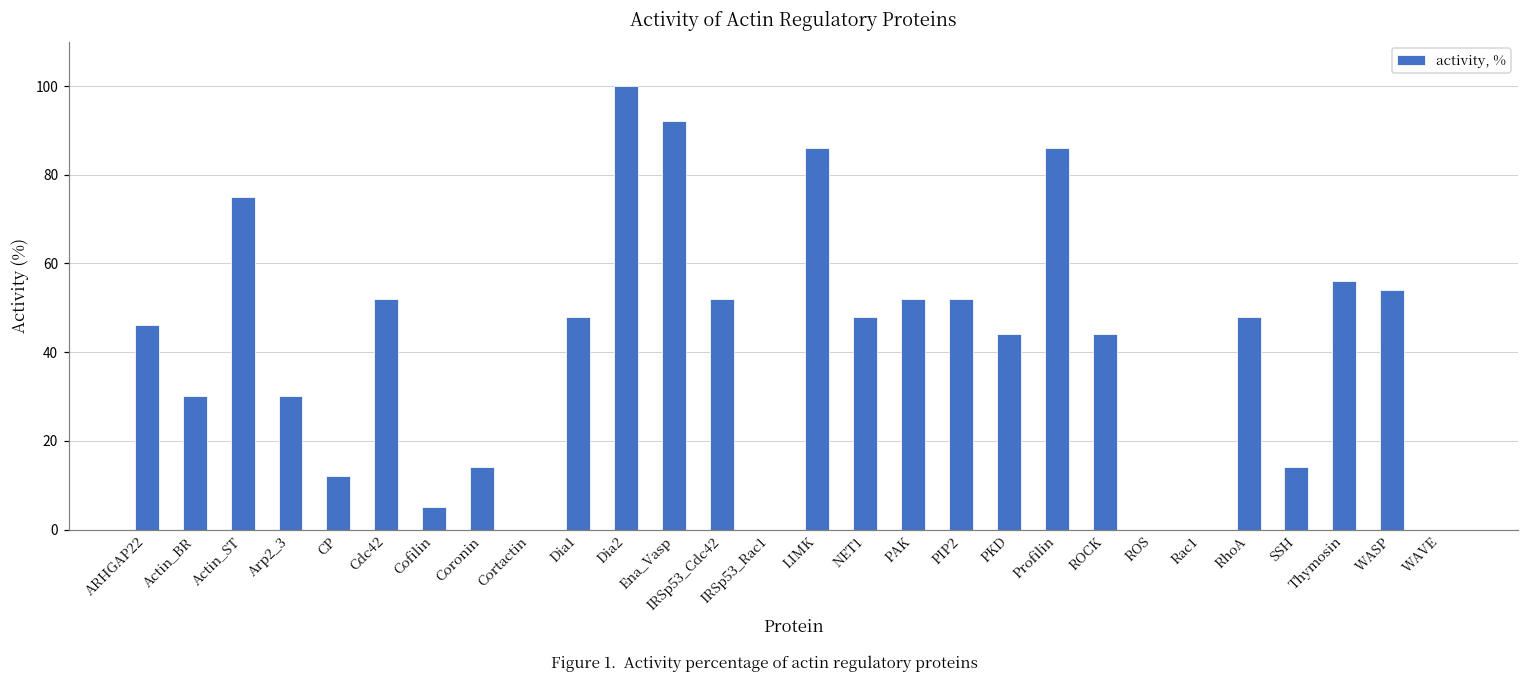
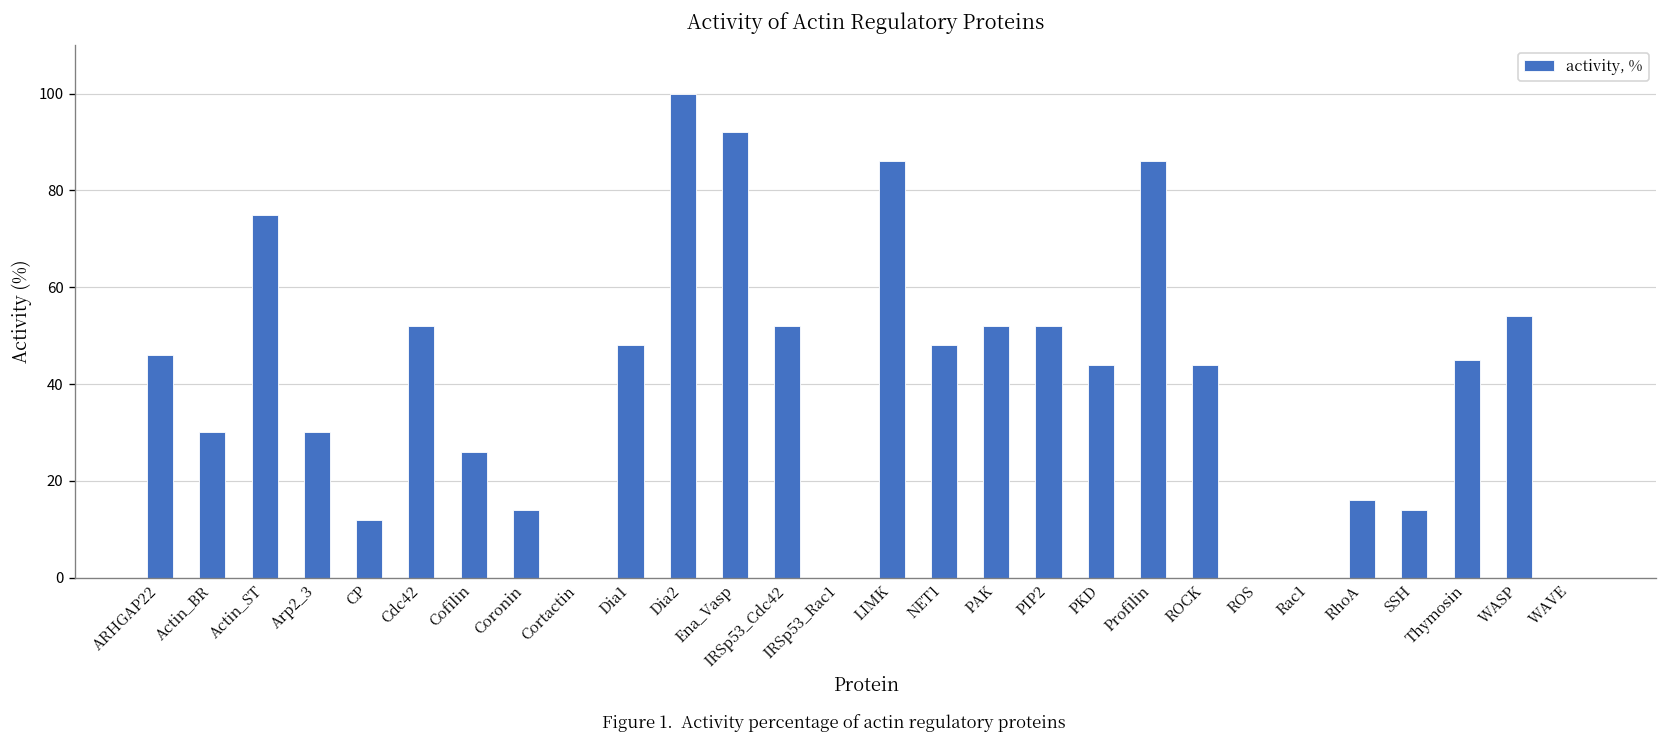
  {
    "ARHGAP22": 46,
    "Actin_BR": 30,
    "Actin_ST": 75,
    "Arp2_3": 30,
    "CP": 12,
    "Cdc42": 52,
-   "Cofilin": 5,
+   "Cofilin": 26,
    "Coronin": 14,
    "Cortactin": 0,
    "Dia1": 48,
    "Dia2": 100,
    "Ena_Vasp": 92,
    "IRSp53_Cdc42": 52,
    "IRSp53_Rac1": 0,
    "LIMK": 86,
    "NET1": 48,
    "PAK": 52,
    "PIP2": 52,
    "PKD": 44,
    "Profilin": 86,
    "ROCK": 44,
    "ROS": 0,
    "Rac1": 0,
-   "RhoA": 48,
+   "RhoA": 16,
    "SSH": 14,
-   "Thymosin": 56,
+   "Thymosin": 45,
    "WASP": 54,
    "WAVE": 0
  }
